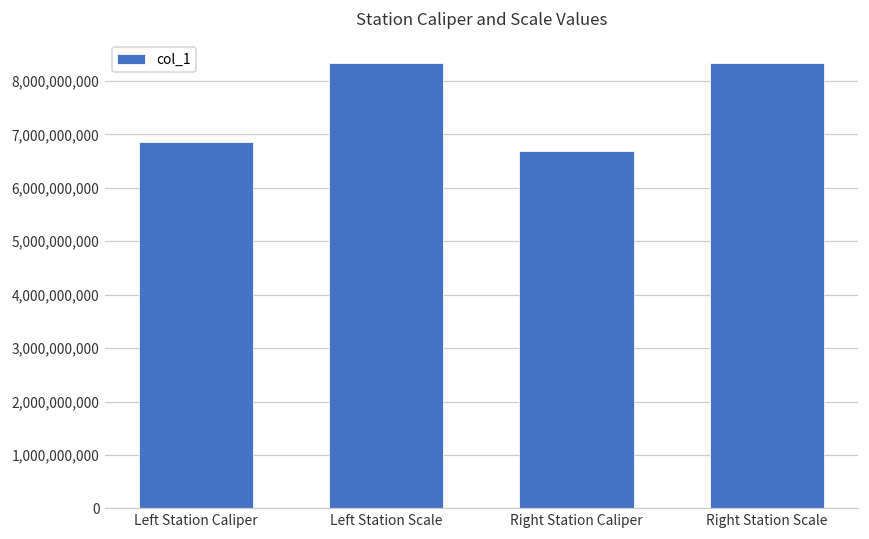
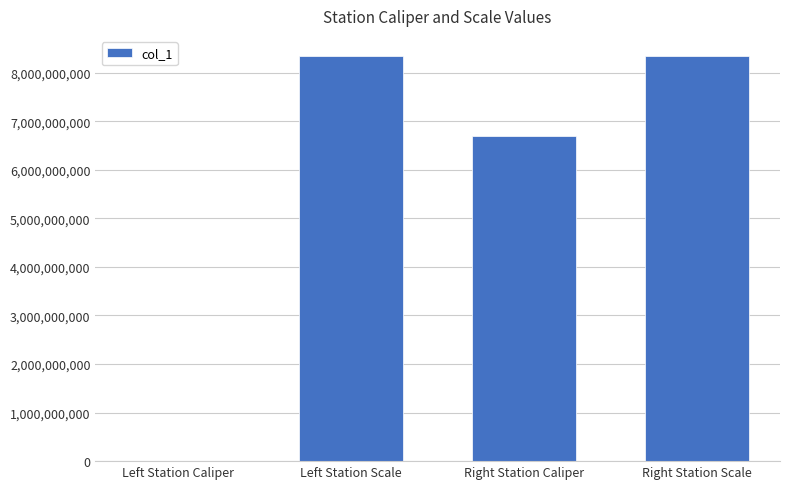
  {
-   "Left Station Caliper": "6,900,000,000",
+   "Left Station Caliper": "0",
    "Left Station Scale": "8,300,000,000",
    "Right Station Caliper": "6,700,000,000",
    "Right Station Scale": "8,300,000,000"
  }
